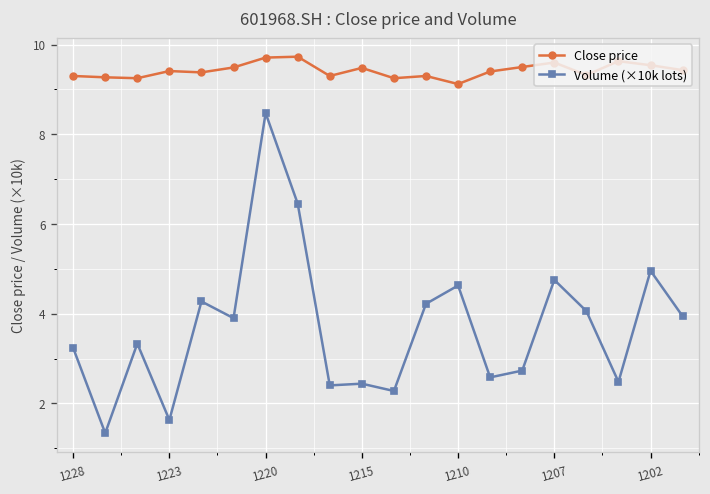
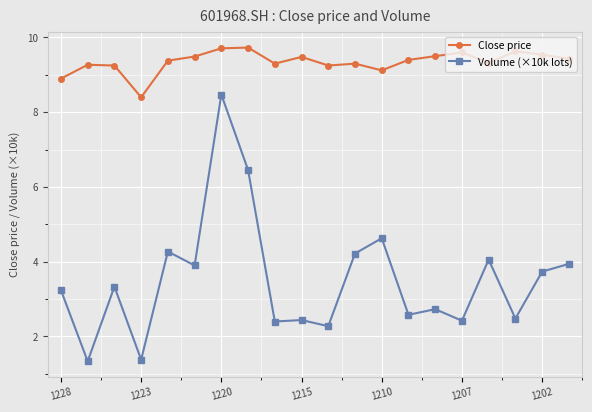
  {
    "Close price": {
-     "1228": 9.3,
-     "1223": 9.4,
+     "1228": 8.9,
+     "1223": 8.4,
      "1220": 9.7,
      "1215": 9.5,
      "1210": 9.1
    },
    "Volume (×10k lots)": {
      "1228": 3.2,
-     "1223": 1.6,
+     "1223": 1.4,
      "1220": 8.5,
      "1215": 2.4,
      "1210": 4.6,
-     "1207": 4.8,
-     "1202": 5.0
+     "1207": 2.4,
+     "1202": 3.7
    }
  }
